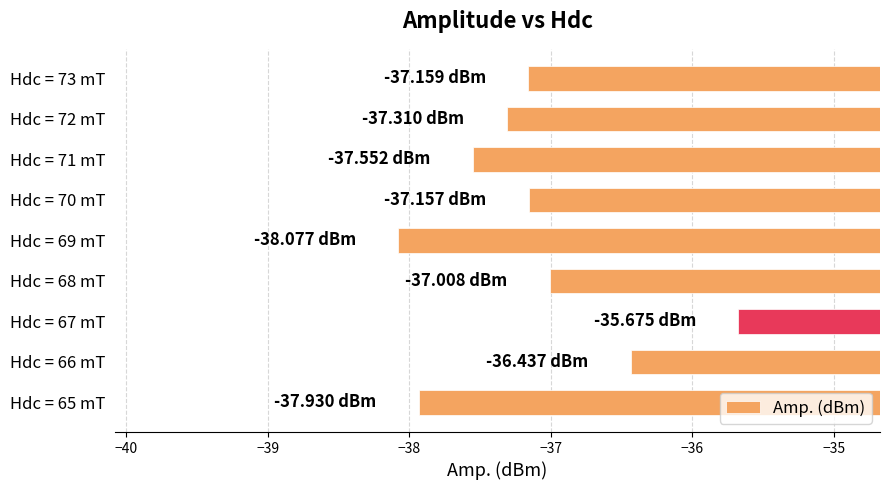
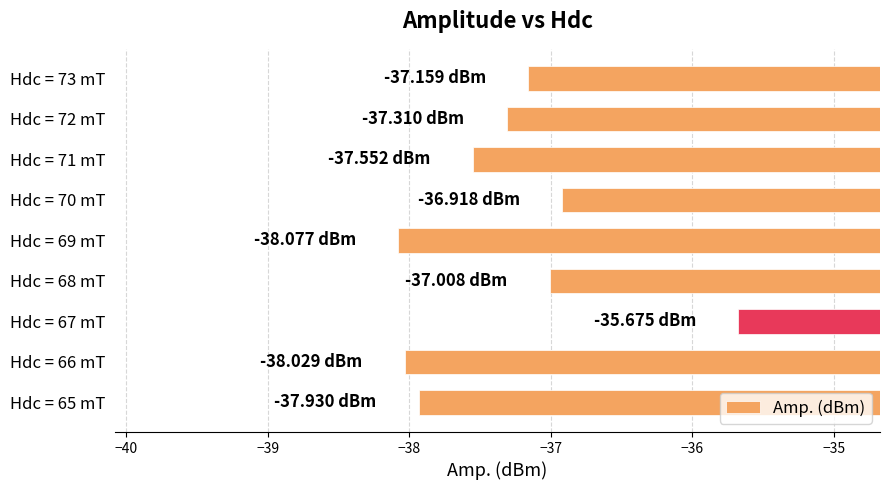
  {
-   "Hdc = 70 mT": -37.157,
-   "Hdc = 66 mT": -36.437
+   "Hdc = 70 mT": -36.918,
+   "Hdc = 66 mT": -38.029
  }
